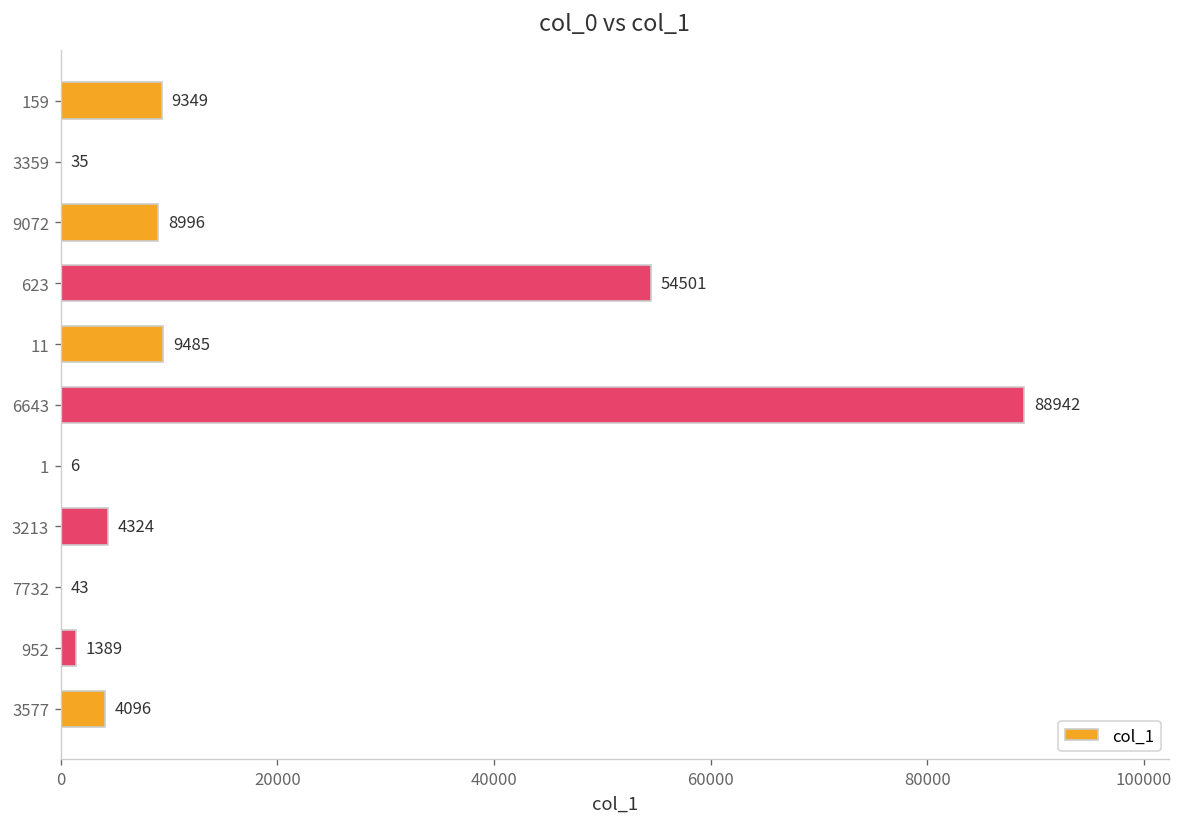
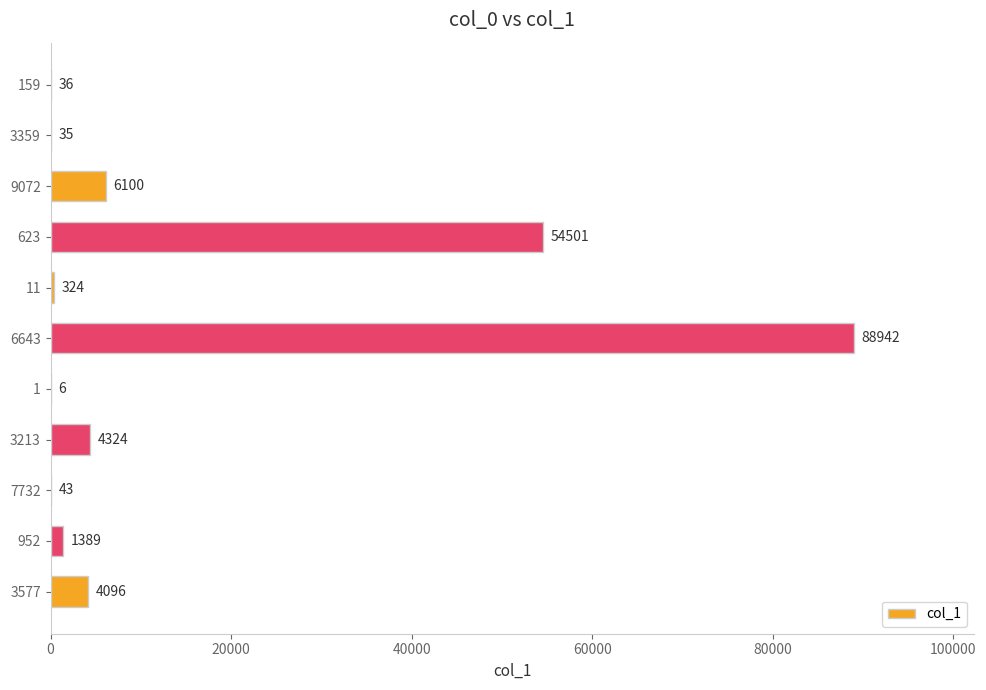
  {
-   "159": 9349,
+   "159": 36,
    "3359": 35,
-   "9072": 8996,
+   "9072": 6100,
    "623": 54501,
-   "11": 9485,
+   "11": 324,
    "6643": 88942,
    "1": 6,
    "3213": 4324,
    "7732": 43,
    "952": 1389,
    "3577": 4096
  }
